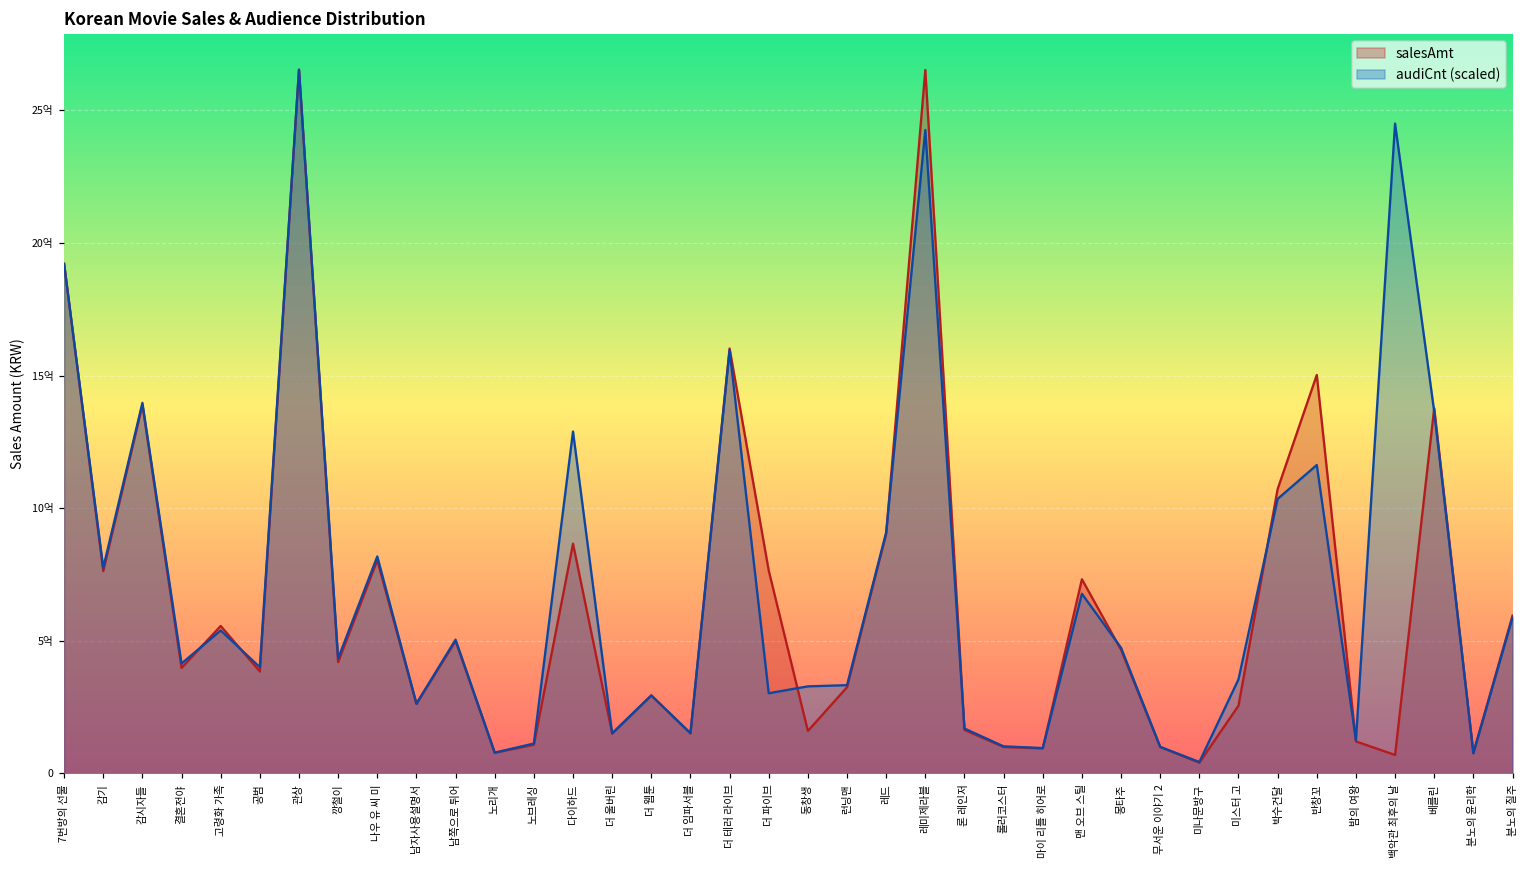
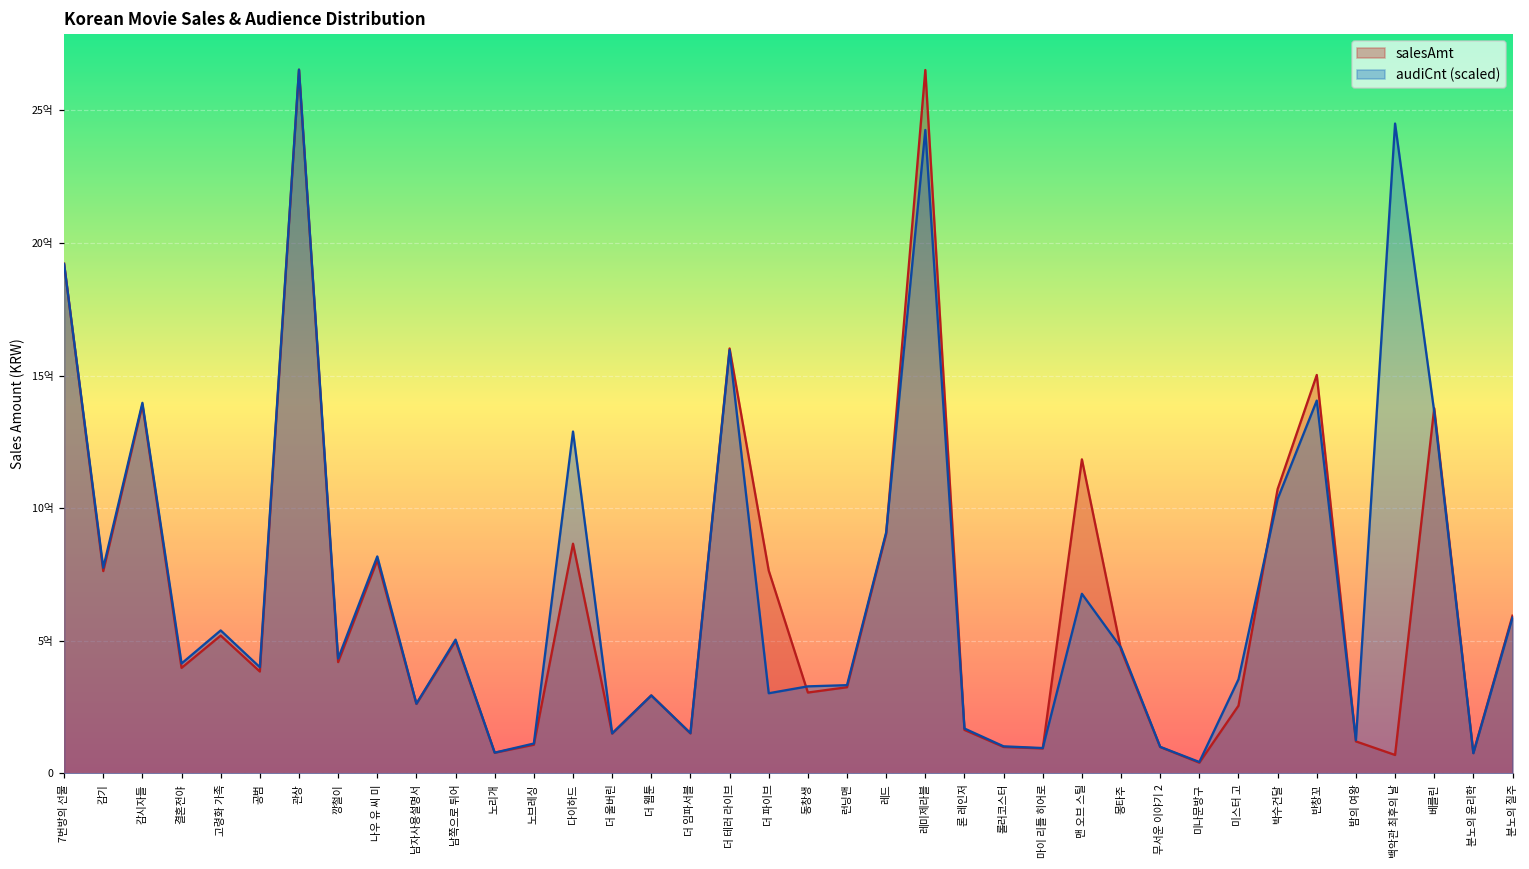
  {
    "salesAmt": {
      "감기": "7.6억",
      "결혼전야": "4.0억",
-     "고령화 가족": "5.6억",
+     "고령화 가족": "5.2억",
      "공범": "3.8억",
      "깡철이": "4.2억",
      "나우 유 씨 미": "8.0억",
      "다이하드": "8.7억",
      "더 파이브": "7.6억",
-     "동창생": "1.6억",
+     "동창생": "3.0억",
      "레미제라블": "26.5억",
-     "맨 오브 스틸": "7.3억",
+     "맨 오브 스틸": "11.8억",
      "미스터 고": "2.6억",
      "박수건달": "10.7억",
      "반창꼬": "15.0억",
      "백악관 최후의 날": "0.7억",
      "베를린": "13.8억"
    },
    "audiCnt (scaled)": {
      "감기": "7.8억",
      "결혼전야": "4.1억",
      "고령화 가족": "5.4억",
      "공범": "4.0억",
      "깡철이": "4.3억",
      "나우 유 씨 미": "8.2억",
      "다이하드": "12.9억",
      "더 파이브": "3.0억",
      "동창생": "3.3억",
      "레미제라블": "24.3억",
      "맨 오브 스틸": "6.8억",
      "미스터 고": "3.5억",
      "박수건달": "10.3억",
-     "반창꼬": "11.6억",
+     "반창꼬": "14.1억",
      "백악관 최후의 날": "24.5억",
      "베를린": "13.6억"
    }
  }
